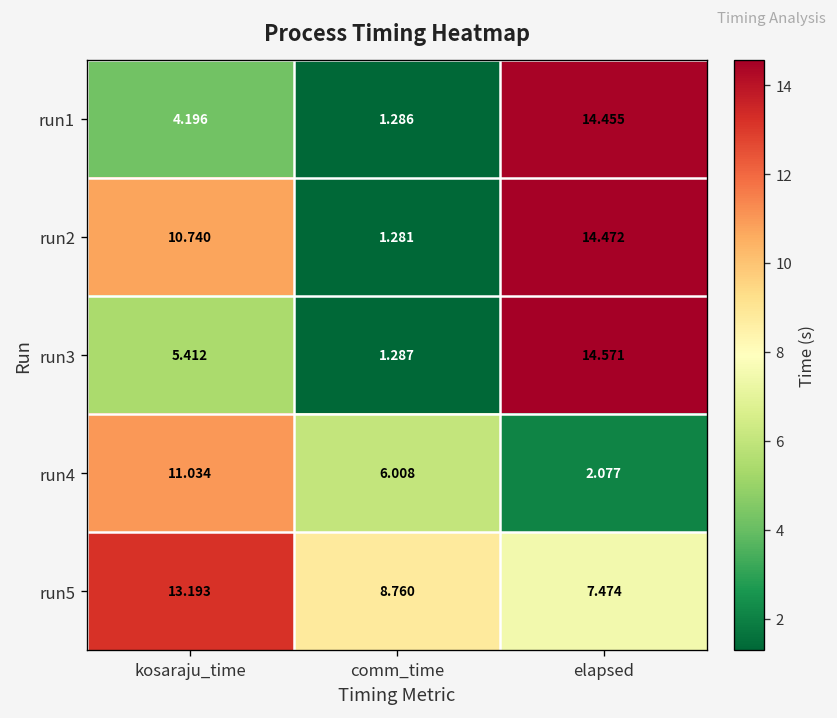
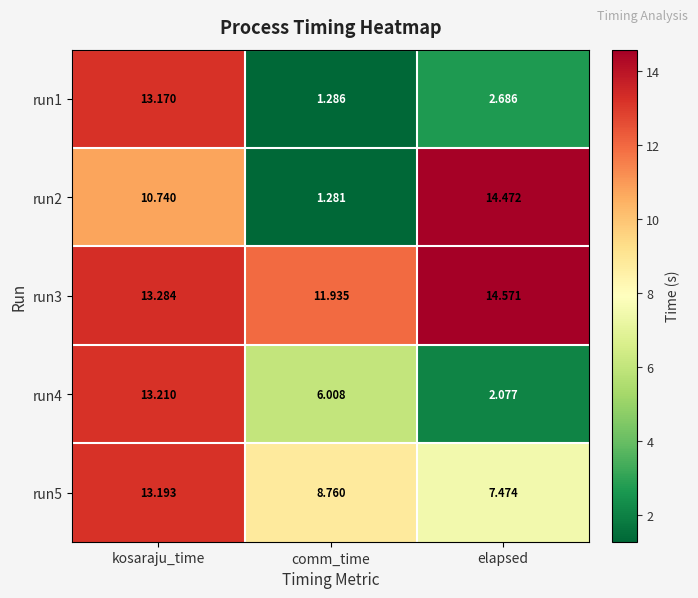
  {
    "run1": {
-     "kosaraju_time": 4.196,
+     "kosaraju_time": 13.170,
      "comm_time": 1.286,
-     "elapsed": 14.455
+     "elapsed": 2.686
    },
    "run2": {
      "kosaraju_time": 10.740,
      "comm_time": 1.281,
      "elapsed": 14.472
    },
    "run3": {
-     "kosaraju_time": 5.412,
-     "comm_time": 1.287,
+     "kosaraju_time": 13.284,
+     "comm_time": 11.935,
      "elapsed": 14.571
    },
    "run4": {
-     "kosaraju_time": 11.034,
+     "kosaraju_time": 13.210,
      "comm_time": 6.008,
      "elapsed": 2.077
    },
    "run5": {
      "kosaraju_time": 13.193,
      "comm_time": 8.760,
      "elapsed": 7.474
    }
  }
